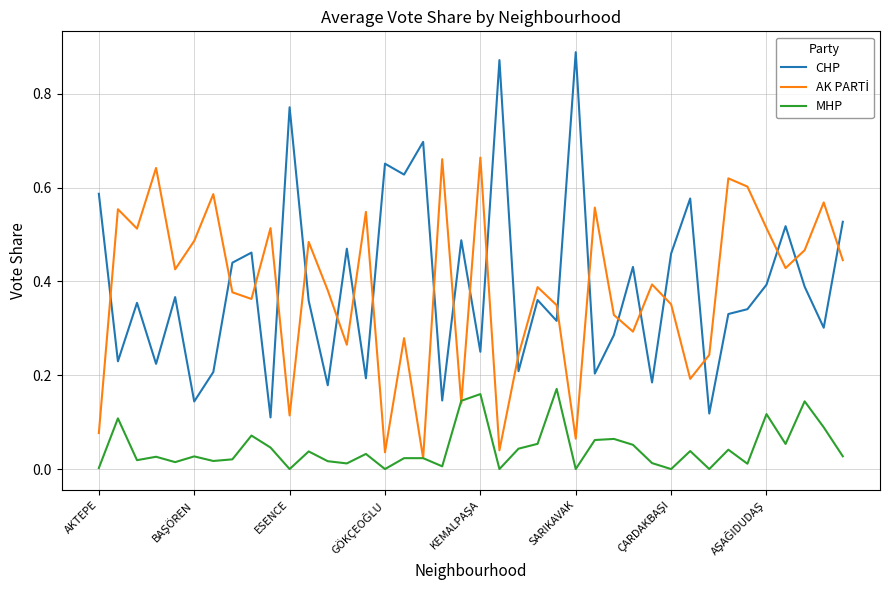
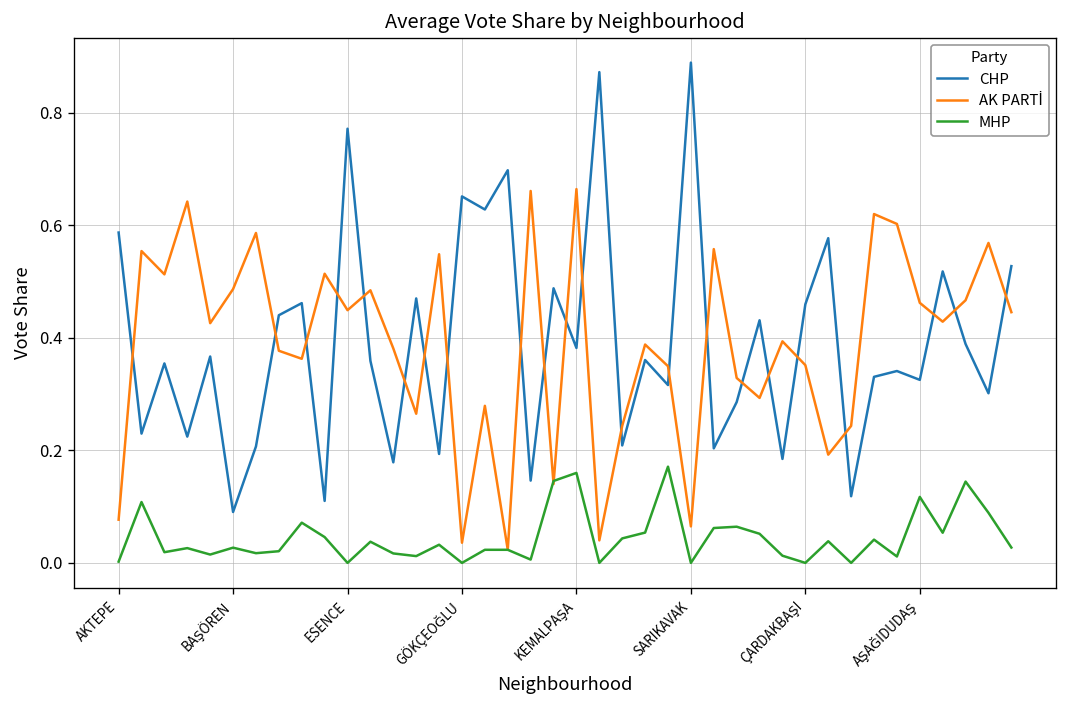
  {
    "CHP": {
      "AKTEPE": 0.59,
-     "BAŞÖREN": 0.14,
+     "BAŞÖREN": 0.09,
      "ESENCE": 0.77,
      "GÖKÇEOĞLU": 0.65,
-     "KEMALPAŞA": 0.25,
+     "KEMALPAŞA": 0.38,
      "SARIKAVAK": 0.89,
      "ÇARDAKBAŞI": 0.46,
-     "AŞAĞIDUDAŞ": 0.39
+     "AŞAĞIDUDAŞ": 0.33
    },
    "AK PARTİ": {
      "AKTEPE": 0.08,
      "BAŞÖREN": 0.49,
-     "ESENCE": 0.11,
+     "ESENCE": 0.45,
      "GÖKÇEOĞLU": 0.04,
      "KEMALPAŞA": 0.66,
      "SARIKAVAK": 0.06,
      "ÇARDAKBAŞI": 0.35,
-     "AŞAĞIDUDAŞ": 0.51
+     "AŞAĞIDUDAŞ": 0.46
    },
    "MHP": {
      "AKTEPE": 0.00,
      "BAŞÖREN": 0.03,
      "ESENCE": 0.00,
      "GÖKÇEOĞLU": 0.00,
      "KEMALPAŞA": 0.16,
      "SARIKAVAK": 0.00,
      "ÇARDAKBAŞI": 0.00,
      "AŞAĞIDUDAŞ": 0.12
    }
  }
